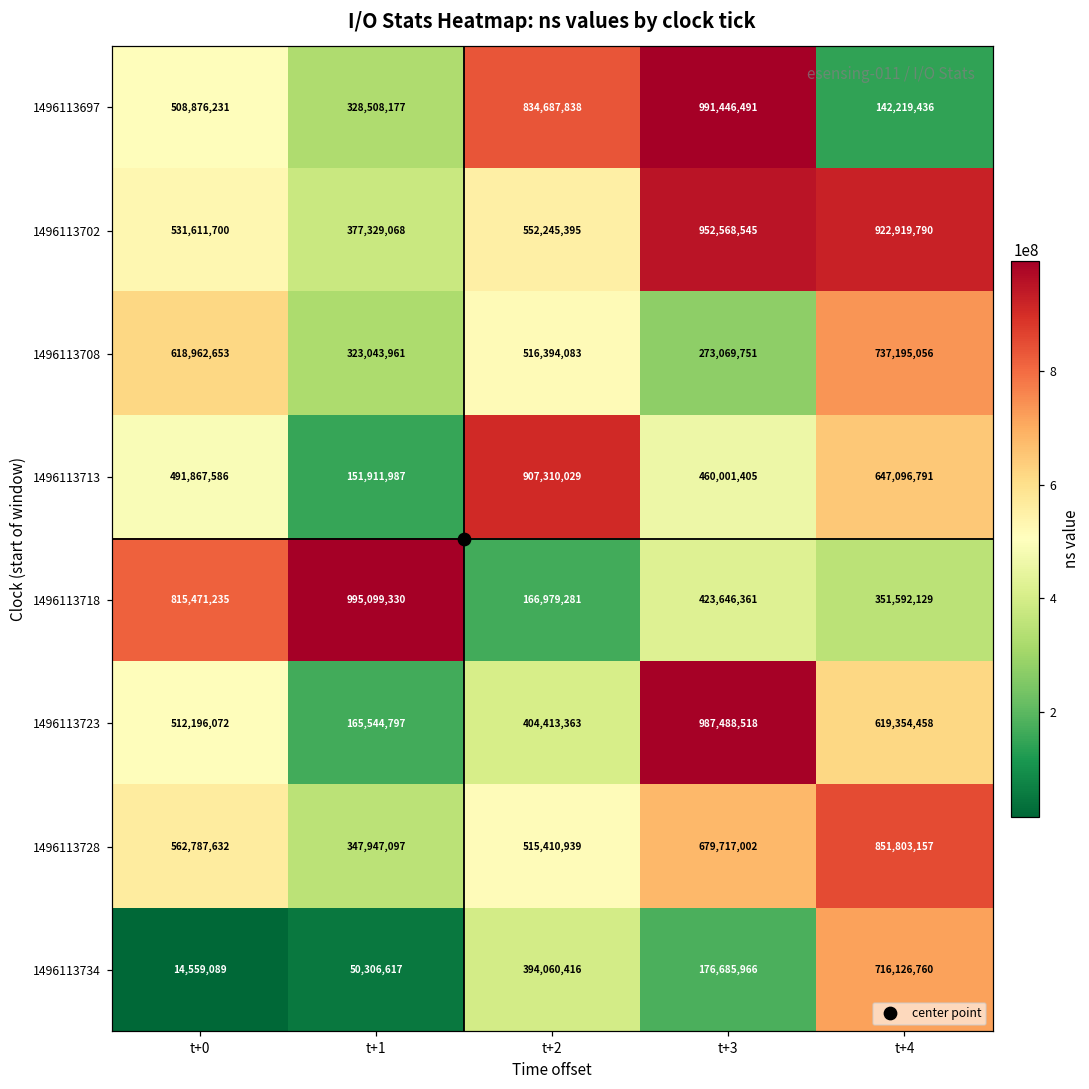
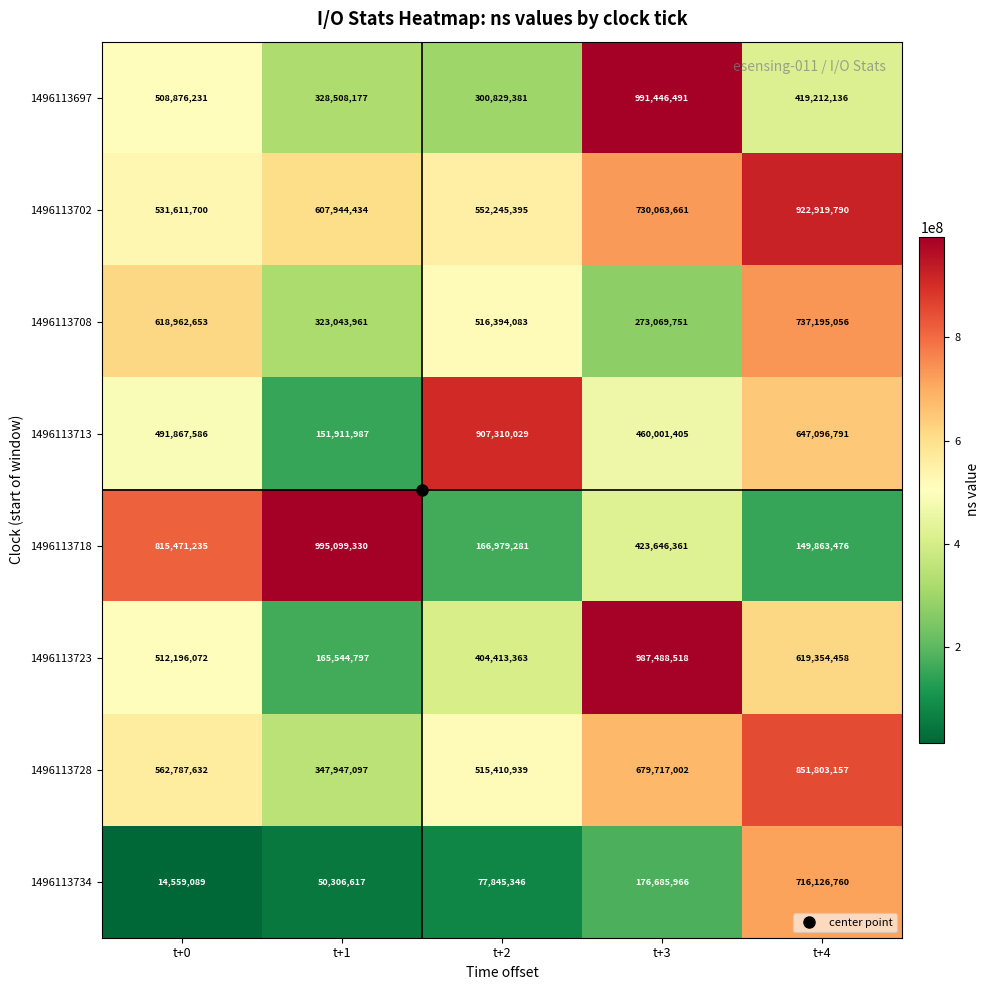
  {
    "1496113697": {
      "t+0": "508,876,231",
      "t+1": "328,508,177",
-     "t+2": "834,687,838",
+     "t+2": "300,829,381",
      "t+3": "991,446,491",
-     "t+4": "142,219,436"
+     "t+4": "419,212,136"
    },
    "1496113702": {
      "t+0": "531,611,700",
-     "t+1": "377,329,068",
+     "t+1": "607,944,434",
      "t+2": "552,245,395",
-     "t+3": "952,568,545",
+     "t+3": "730,063,661",
      "t+4": "922,919,790"
    },
    "1496113708": {
      "t+0": "618,962,653",
      "t+1": "323,043,961",
      "t+2": "516,394,083",
      "t+3": "273,069,751",
      "t+4": "737,195,056"
    },
    "1496113713": {
      "t+0": "491,867,586",
      "t+1": "151,911,987",
      "t+2": "907,310,029",
      "t+3": "460,001,405",
      "t+4": "647,096,791"
    },
    "1496113718": {
      "t+0": "815,471,235",
      "t+1": "995,099,330",
      "t+2": "166,979,281",
      "t+3": "423,646,361",
-     "t+4": "351,592,129"
+     "t+4": "149,863,476"
    },
    "1496113723": {
      "t+0": "512,196,072",
      "t+1": "165,544,797",
      "t+2": "404,413,363",
      "t+3": "987,488,518",
      "t+4": "619,354,458"
    },
    "1496113728": {
      "t+0": "562,787,632",
      "t+1": "347,947,097",
      "t+2": "515,410,939",
      "t+3": "679,717,002",
      "t+4": "851,803,157"
    },
    "1496113734": {
      "t+0": "14,559,089",
      "t+1": "50,306,617",
-     "t+2": "394,060,416",
+     "t+2": "77,845,346",
      "t+3": "176,685,966",
      "t+4": "716,126,760"
    }
  }
